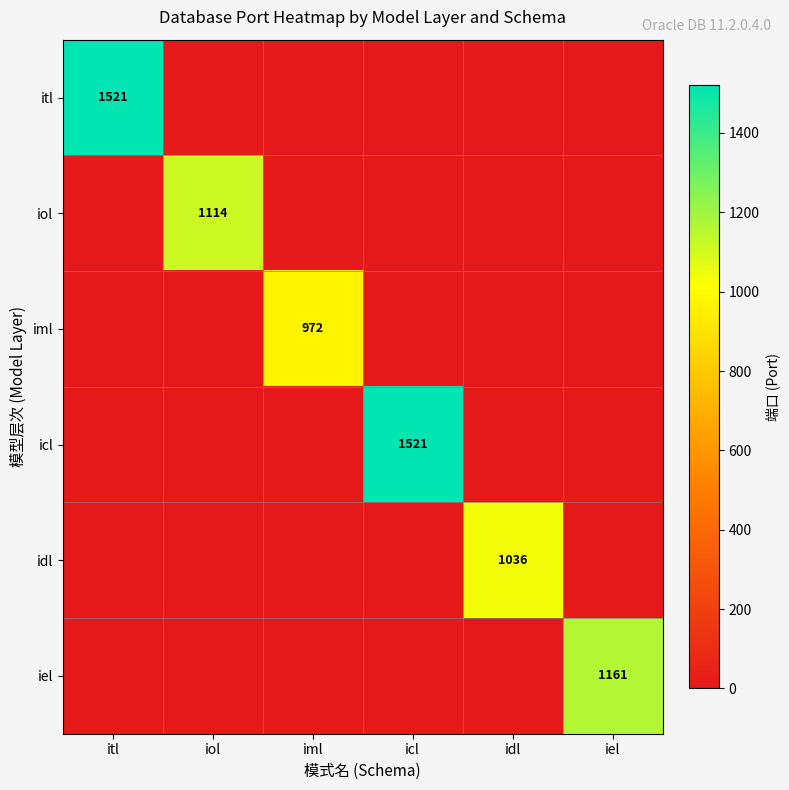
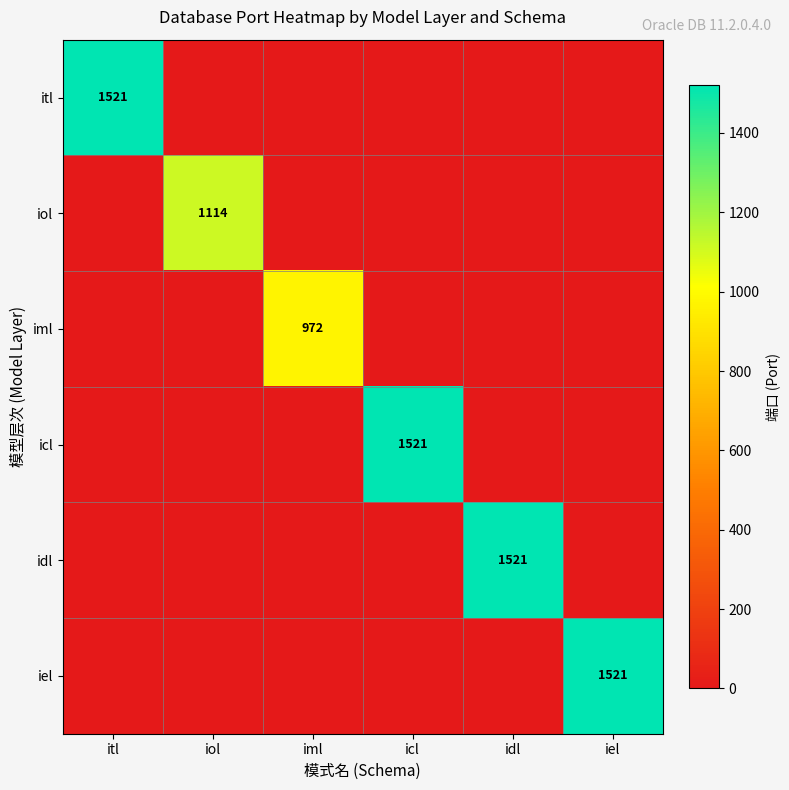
  {
    "itl": {
      "itl": 1521
    },
    "iol": {
      "iol": 1114
    },
    "iml": {
      "iml": 972
    },
    "icl": {
      "icl": 1521
    },
    "idl": {
-     "idl": 1036
+     "idl": 1521
    },
    "iel": {
-     "iel": 1161
+     "iel": 1521
    }
  }
